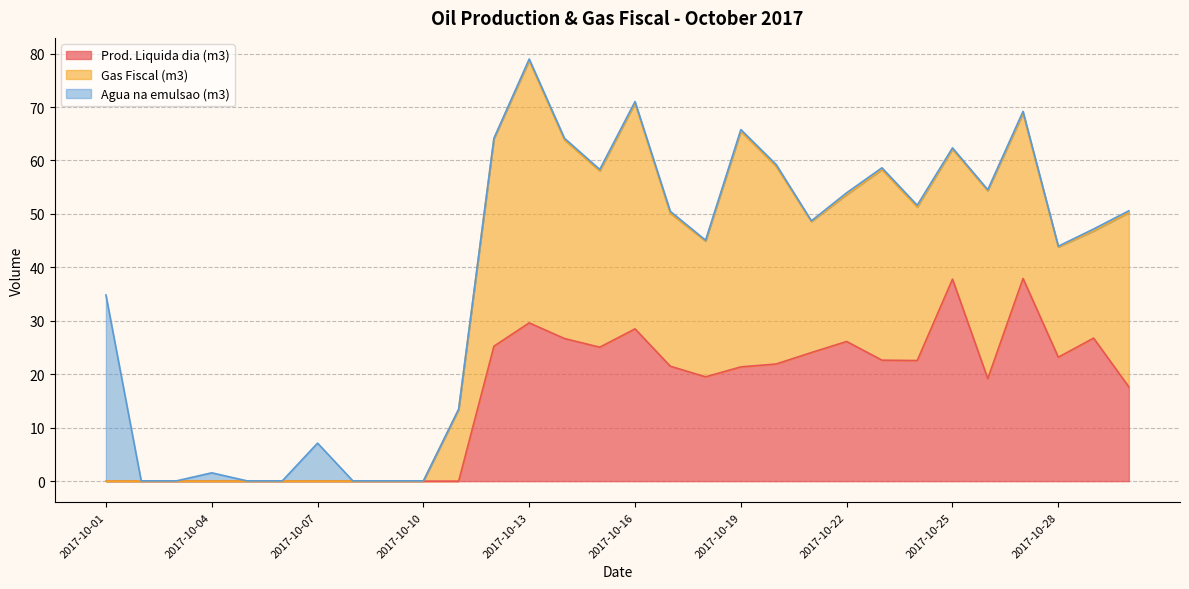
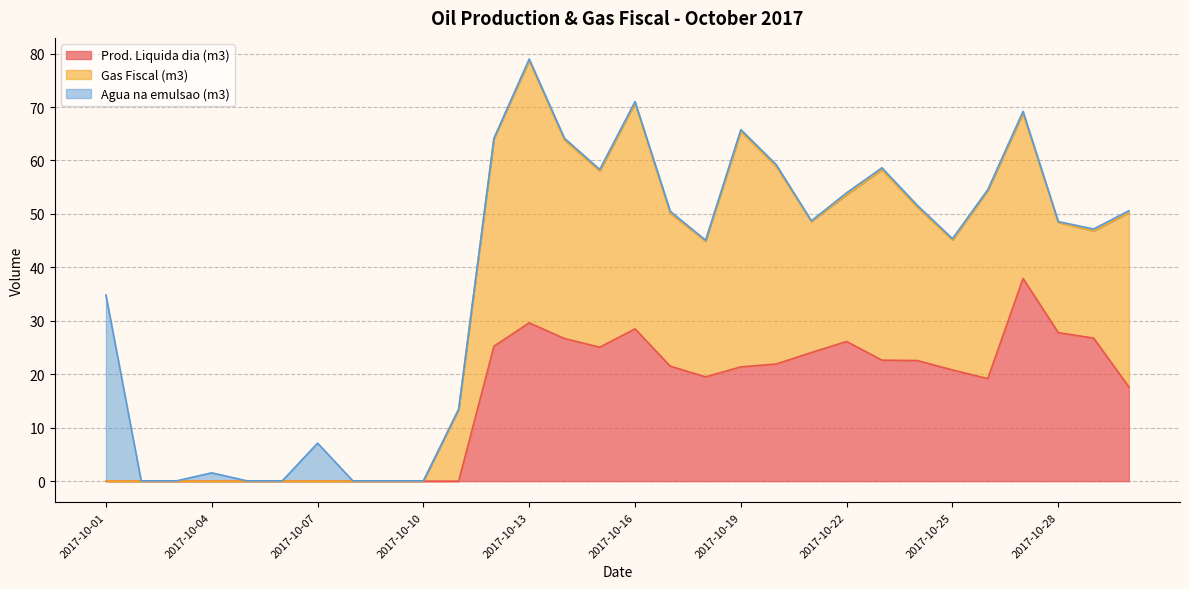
  {
    "Prod. Liquida dia (m3)": {
      "2017-10-13": 30,
      "2017-10-16": 28,
      "2017-10-19": 21,
      "2017-10-22": 26,
-     "2017-10-25": 38,
-     "2017-10-28": 23
+     "2017-10-25": 21,
+     "2017-10-28": 28
    },
    "Agua na emulsao (m3)": {
      "2017-10-01": 35,
      "2017-10-04": 2,
      "2017-10-07": 7
    }
  }
